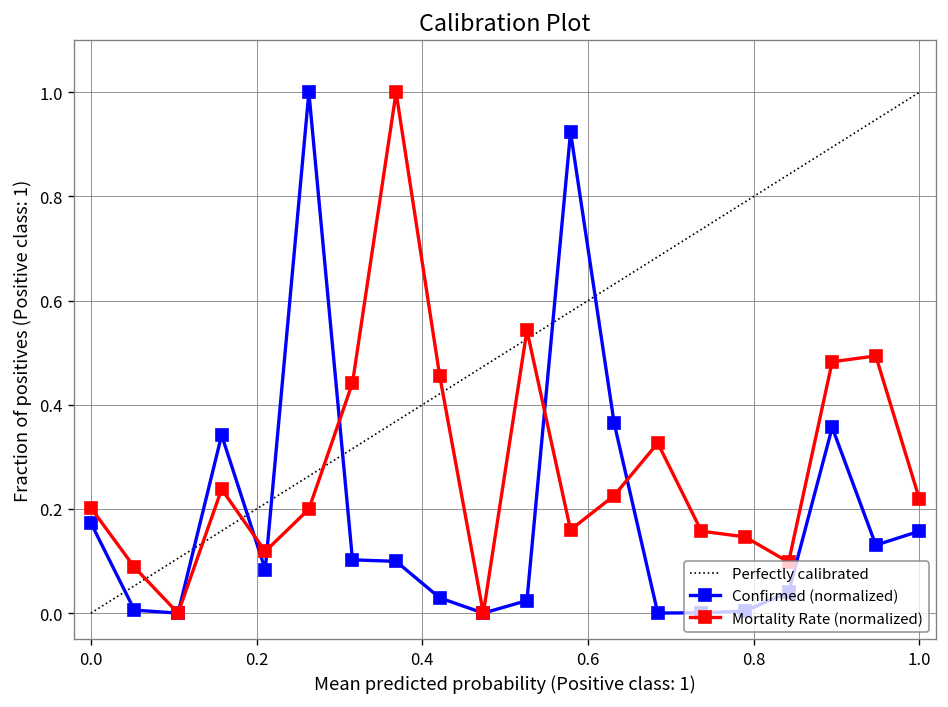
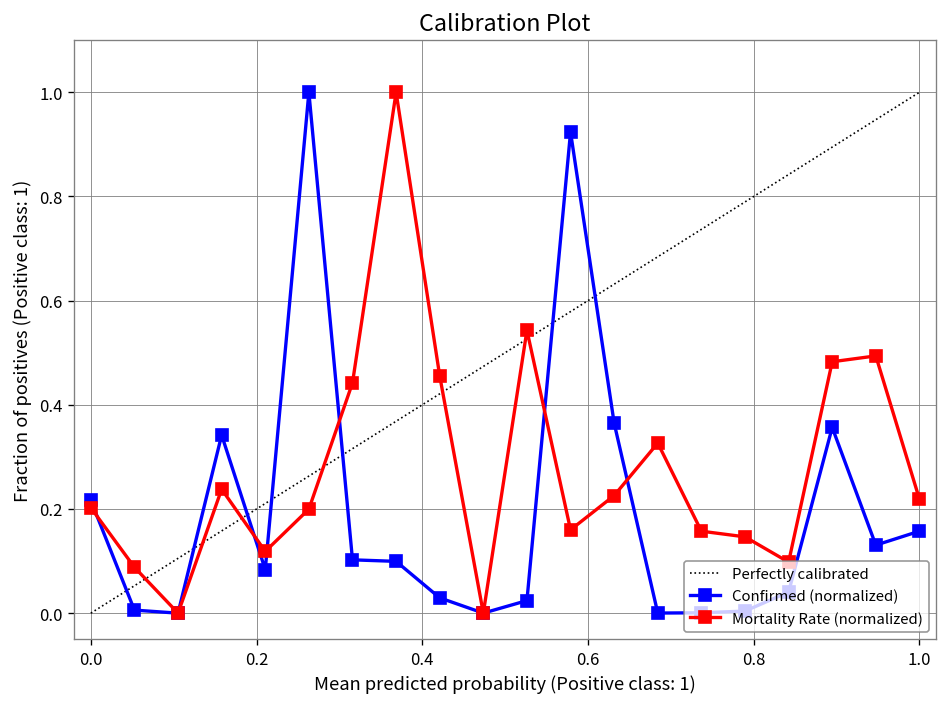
  {
    "Perfectly calibrated": {
      "0.0": 0.00,
      "1.0": 1.00
    },
    "Confirmed (normalized)": {
-     "0.0": 0.17,
+     "0.0": 0.22,
      "1.0": 0.16
    },
    "Mortality Rate (normalized)": {
      "0.0": 0.20,
      "1.0": 0.22
    }
  }
